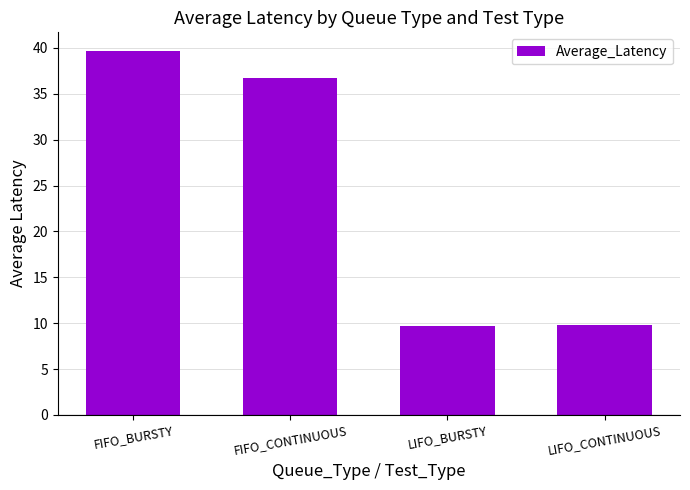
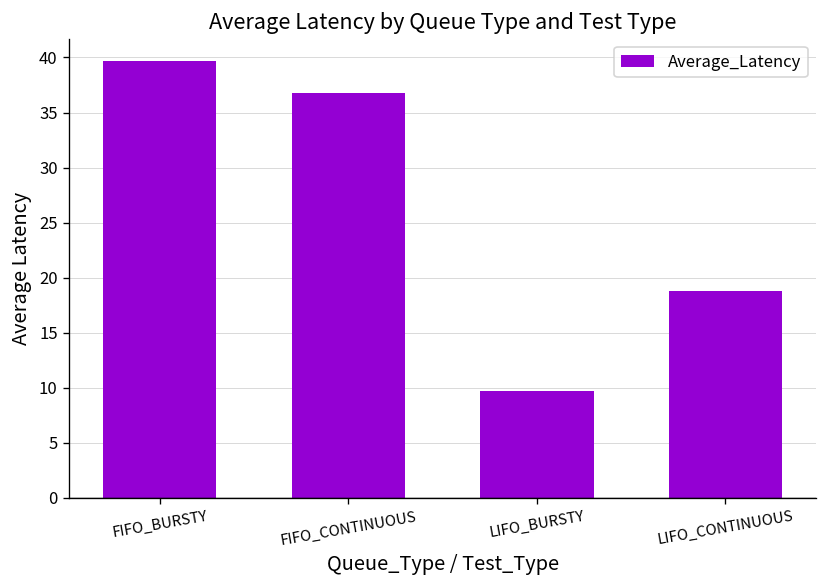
  {
    "FIFO_BURSTY": 40,
    "FIFO_CONTINUOUS": 37,
    "LIFO_BURSTY": 10,
-   "LIFO_CONTINUOUS": 10
+   "LIFO_CONTINUOUS": 19
  }
